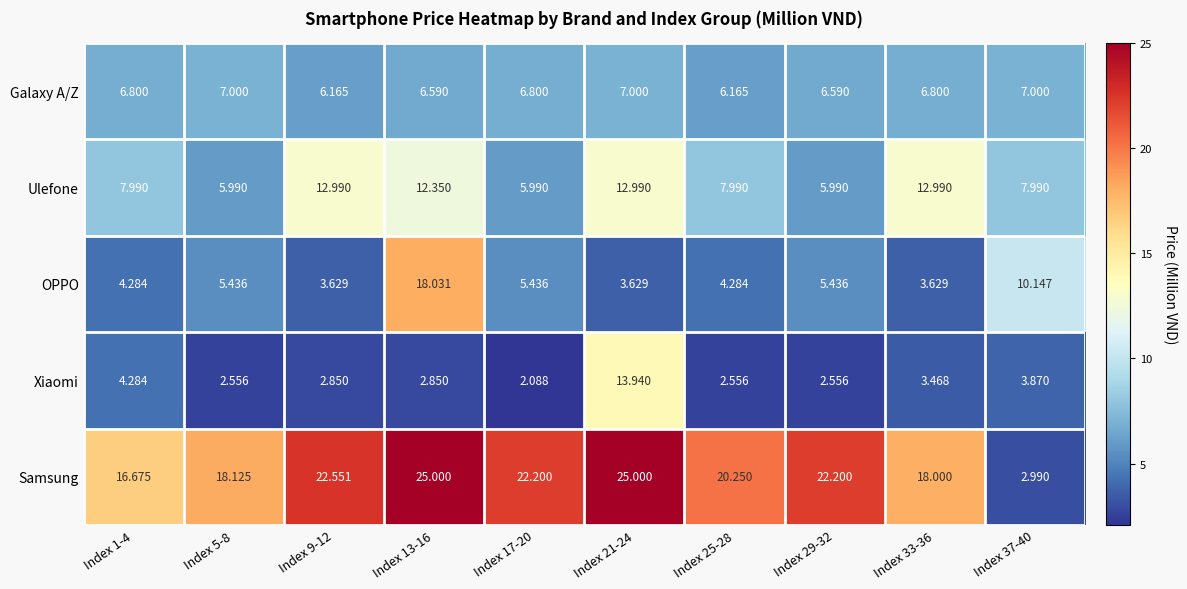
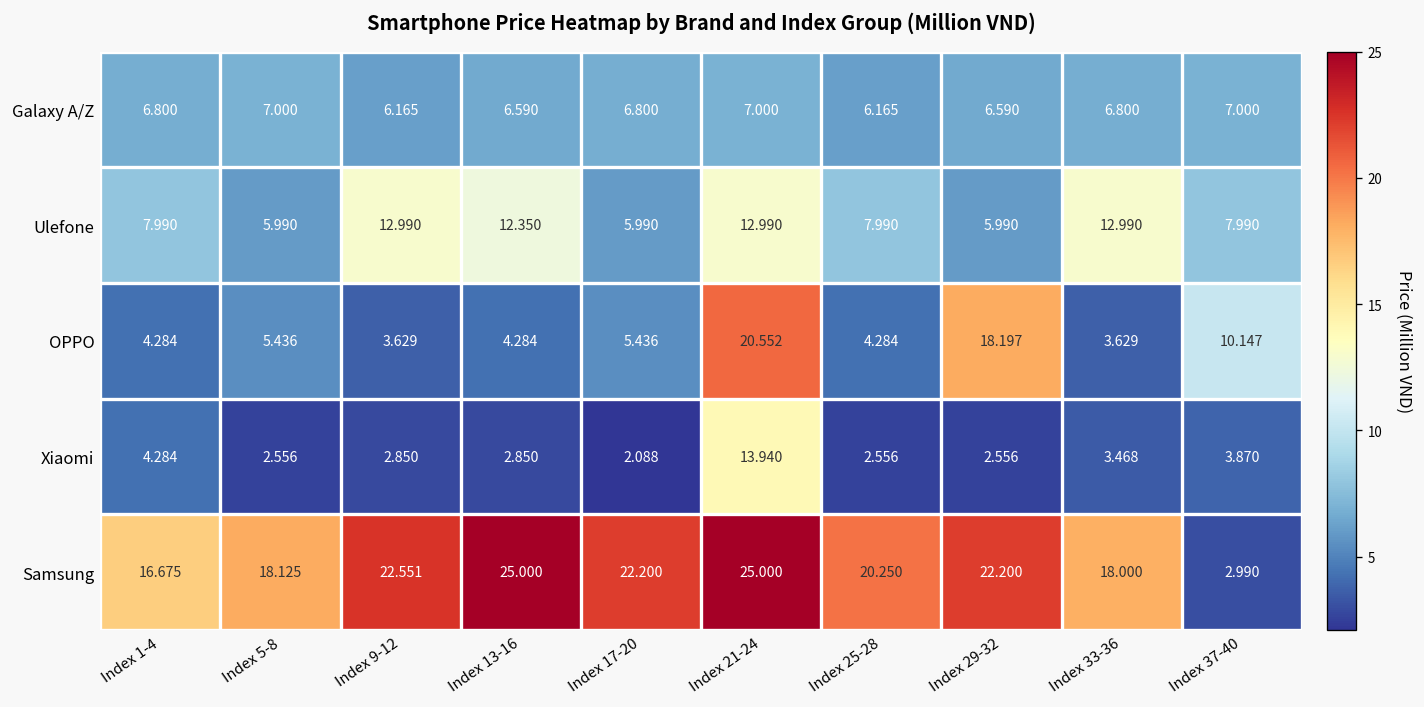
  {
    "Galaxy A/Z": {
      "Index 1-4": 6.800,
      "Index 5-8": 7.000,
      "Index 9-12": 6.165,
      "Index 13-16": 6.590,
      "Index 17-20": 6.800,
      "Index 21-24": 7.000,
      "Index 25-28": 6.165,
      "Index 29-32": 6.590,
      "Index 33-36": 6.800,
      "Index 37-40": 7.000
    },
    "Ulefone": {
      "Index 1-4": 7.990,
      "Index 5-8": 5.990,
      "Index 9-12": 12.990,
      "Index 13-16": 12.350,
      "Index 17-20": 5.990,
      "Index 21-24": 12.990,
      "Index 25-28": 7.990,
      "Index 29-32": 5.990,
      "Index 33-36": 12.990,
      "Index 37-40": 7.990
    },
    "OPPO": {
      "Index 1-4": 4.284,
      "Index 5-8": 5.436,
      "Index 9-12": 3.629,
-     "Index 13-16": 18.031,
+     "Index 13-16": 4.284,
      "Index 17-20": 5.436,
-     "Index 21-24": 3.629,
+     "Index 21-24": 20.552,
      "Index 25-28": 4.284,
-     "Index 29-32": 5.436,
+     "Index 29-32": 18.197,
      "Index 33-36": 3.629,
      "Index 37-40": 10.147
    },
    "Xiaomi": {
      "Index 1-4": 4.284,
      "Index 5-8": 2.556,
      "Index 9-12": 2.850,
      "Index 13-16": 2.850,
      "Index 17-20": 2.088,
      "Index 21-24": 13.940,
      "Index 25-28": 2.556,
      "Index 29-32": 2.556,
      "Index 33-36": 3.468,
      "Index 37-40": 3.870
    },
    "Samsung": {
      "Index 1-4": 16.675,
      "Index 5-8": 18.125,
      "Index 9-12": 22.551,
      "Index 13-16": 25.000,
      "Index 17-20": 22.200,
      "Index 21-24": 25.000,
      "Index 25-28": 20.250,
      "Index 29-32": 22.200,
      "Index 33-36": 18.000,
      "Index 37-40": 2.990
    }
  }
